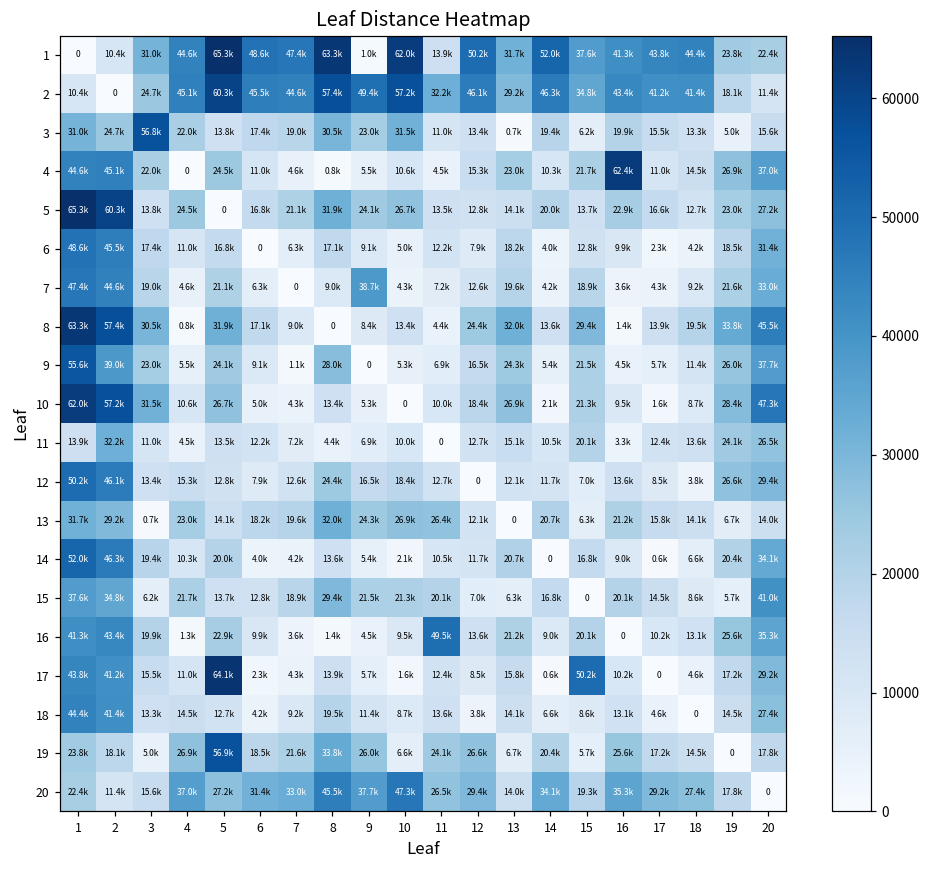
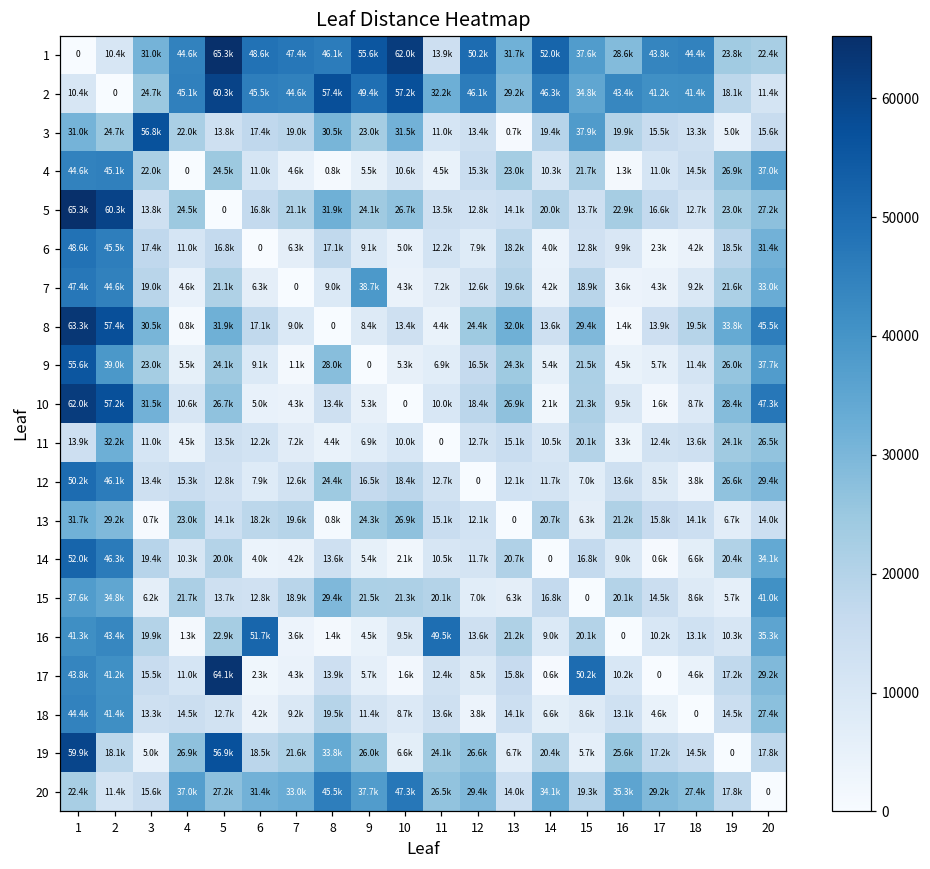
  {
    "1": {
      "1": "0",
      "2": "10.4k",
      "3": "31.0k",
      "4": "44.6k",
      "5": "65.3k",
      "6": "48.6k",
      "7": "47.4k",
-     "8": "63.3k",
-     "9": "1.0k",
+     "8": "46.1k",
+     "9": "55.6k",
      "10": "62.0k",
      "11": "13.9k",
      "12": "50.2k",
      "13": "31.7k",
      "14": "52.0k",
      "15": "37.6k",
-     "16": "41.3k",
+     "16": "28.6k",
      "17": "43.8k",
      "18": "44.4k",
      "19": "23.8k",
      "20": "22.4k"
    },
    "3": {
      "1": "31.0k",
      "2": "24.7k",
      "3": "56.8k",
      "4": "22.0k",
      "5": "13.8k",
      "6": "17.4k",
      "7": "19.0k",
      "8": "30.5k",
      "9": "23.0k",
      "10": "31.5k",
      "11": "11.0k",
      "12": "13.4k",
      "13": "0.7k",
      "14": "19.4k",
-     "15": "6.2k",
+     "15": "37.9k",
      "16": "19.9k",
      "17": "15.5k",
      "18": "13.3k",
      "19": "5.0k",
      "20": "15.6k"
    },
    "4": {
      "1": "44.6k",
      "2": "45.1k",
      "3": "22.0k",
      "4": "0",
      "5": "24.5k",
      "6": "11.0k",
      "7": "4.6k",
      "8": "0.8k",
      "9": "5.5k",
      "10": "10.6k",
      "11": "4.5k",
      "12": "15.3k",
      "13": "23.0k",
      "14": "10.3k",
      "15": "21.7k",
-     "16": "62.4k",
+     "16": "1.3k",
      "17": "11.0k",
      "18": "14.5k",
      "19": "26.9k",
      "20": "37.0k"
    },
    "13": {
      "1": "31.7k",
      "2": "29.2k",
      "3": "0.7k",
      "4": "23.0k",
      "5": "14.1k",
      "6": "18.2k",
      "7": "19.6k",
-     "8": "32.0k",
+     "8": "0.8k",
      "9": "24.3k",
      "10": "26.9k",
-     "11": "26.4k",
+     "11": "15.1k",
      "12": "12.1k",
      "13": "0",
      "14": "20.7k",
      "15": "6.3k",
      "16": "21.2k",
      "17": "15.8k",
      "18": "14.1k",
      "19": "6.7k",
      "20": "14.0k"
    },
    "16": {
      "1": "41.3k",
      "2": "43.4k",
      "3": "19.9k",
      "4": "1.3k",
      "5": "22.9k",
-     "6": "9.9k",
+     "6": "51.7k",
      "7": "3.6k",
      "8": "1.4k",
      "9": "4.5k",
      "10": "9.5k",
      "11": "49.5k",
      "12": "13.6k",
      "13": "21.2k",
      "14": "9.0k",
      "15": "20.1k",
      "16": "0",
      "17": "10.2k",
      "18": "13.1k",
-     "19": "25.6k",
+     "19": "10.3k",
      "20": "35.3k"
    },
    "19": {
-     "1": "23.8k",
+     "1": "59.9k",
      "2": "18.1k",
      "3": "5.0k",
      "4": "26.9k",
      "5": "56.9k",
      "6": "18.5k",
      "7": "21.6k",
      "8": "33.8k",
      "9": "26.0k",
      "10": "6.6k",
      "11": "24.1k",
      "12": "26.6k",
      "13": "6.7k",
      "14": "20.4k",
      "15": "5.7k",
      "16": "25.6k",
      "17": "17.2k",
      "18": "14.5k",
      "19": "0",
      "20": "17.8k"
    }
  }
